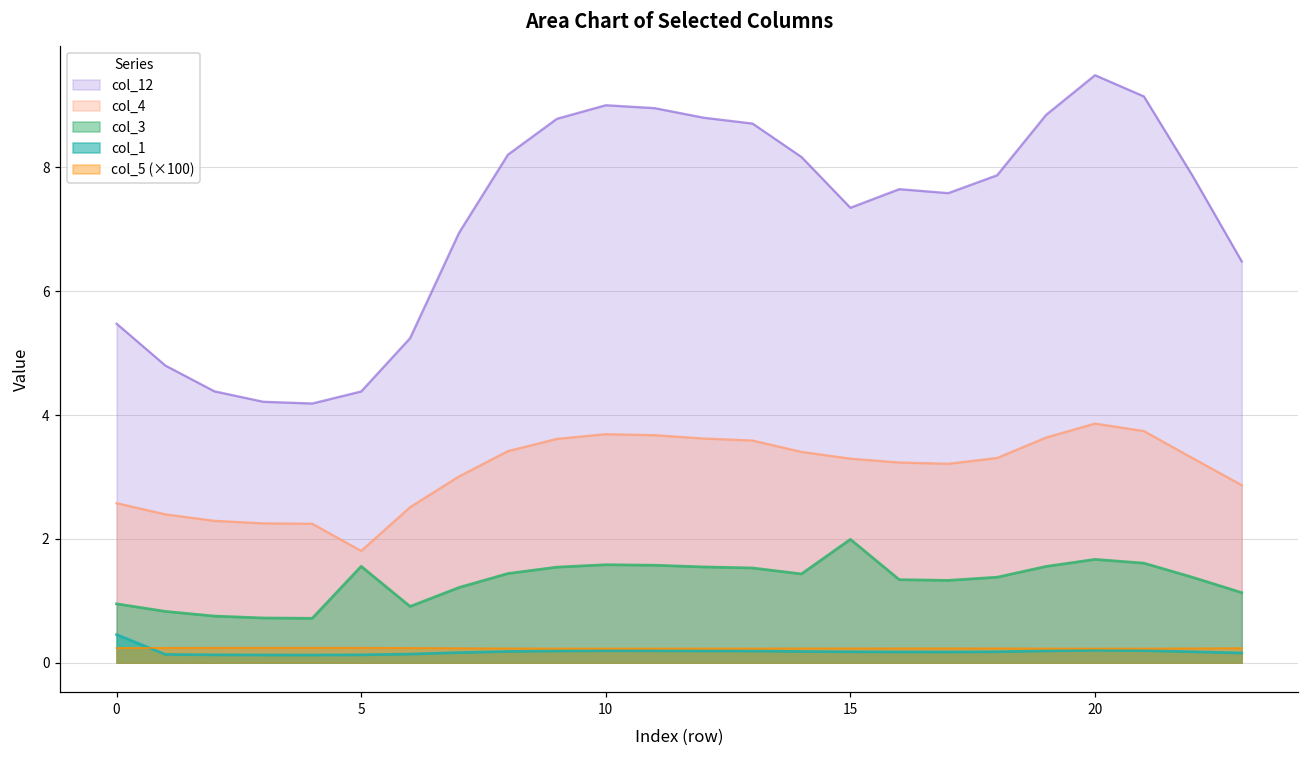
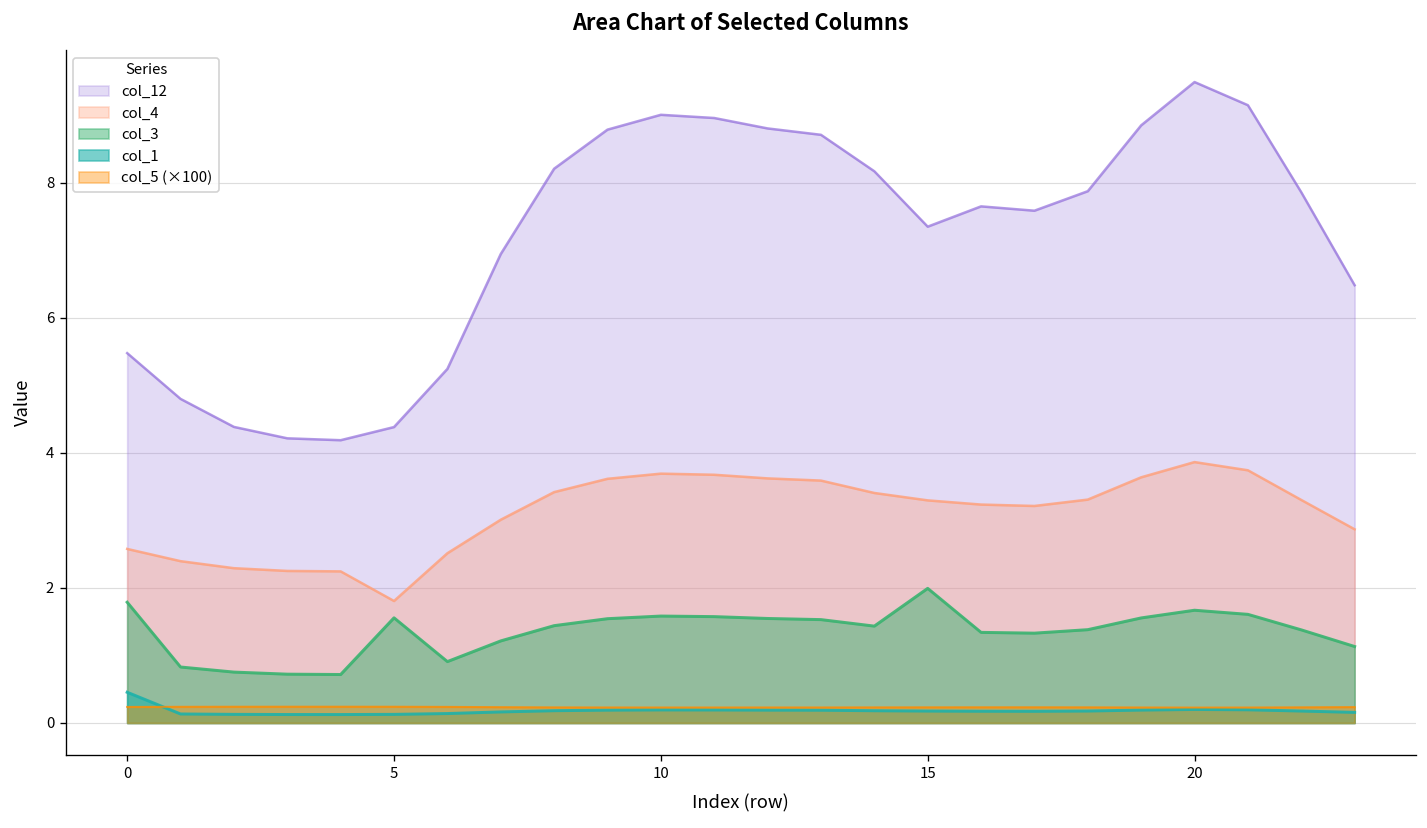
  {
    "col_12": {
      "0": 5.5,
      "5": 4.4,
      "10": 9.0,
      "15": 7.3,
      "20": 9.5
    },
    "col_4": {
      "0": 2.6,
      "5": 1.8,
      "10": 3.7,
      "15": 3.3,
      "20": 3.9
    },
    "col_3": {
-     "0": 1.0,
+     "0": 1.8,
      "5": 1.6,
      "10": 1.6,
      "15": 2.0,
      "20": 1.7
    },
    "col_1": {
      "0": 0.5,
      "5": 0.1,
      "15": 0.2
    },
    "col_5 (×100)": {
      "0": 0.2,
      "5": 0.2,
      "15": 0.2
    }
  }
